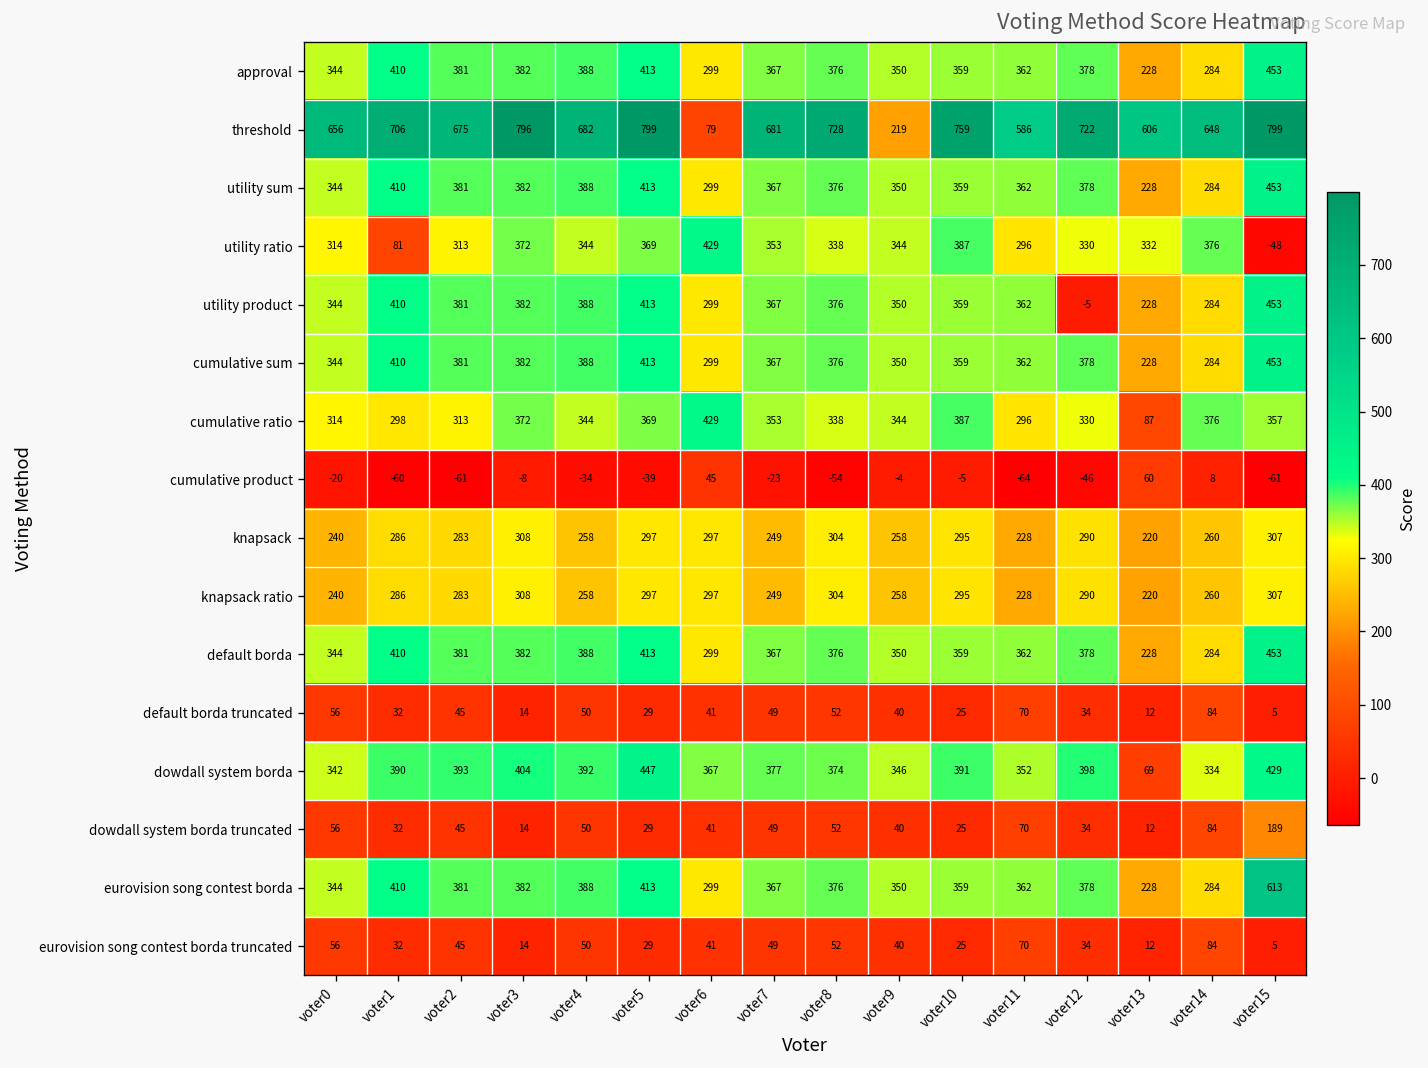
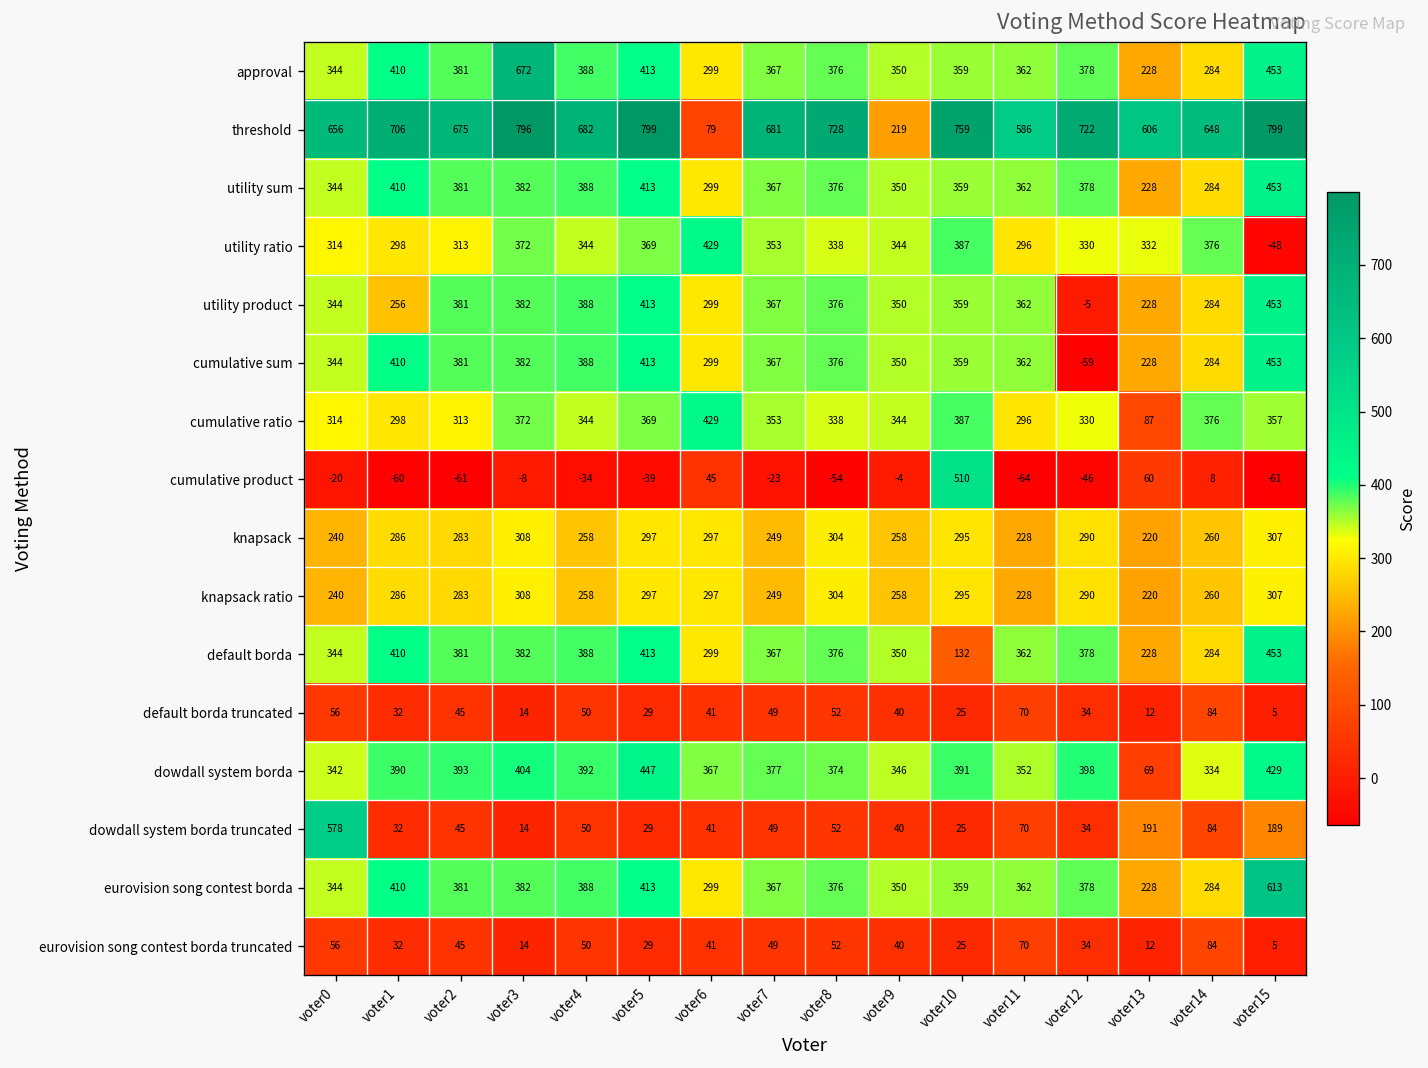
  {
    "approval": {
      "voter0": 344,
      "voter1": 410,
      "voter2": 381,
-     "voter3": 382,
+     "voter3": 672,
      "voter4": 388,
      "voter5": 413,
      "voter6": 299,
      "voter7": 367,
      "voter8": 376,
      "voter9": 350,
      "voter10": 359,
      "voter11": 362,
      "voter12": 378,
      "voter13": 228,
      "voter14": 284,
      "voter15": 453
    },
    "utility ratio": {
      "voter0": 314,
-     "voter1": 81,
+     "voter1": 298,
      "voter2": 313,
      "voter3": 372,
      "voter4": 344,
      "voter5": 369,
      "voter6": 429,
      "voter7": 353,
      "voter8": 338,
      "voter9": 344,
      "voter10": 387,
      "voter11": 296,
      "voter12": 330,
      "voter13": 332,
      "voter14": 376,
      "voter15": -48
    },
    "utility product": {
      "voter0": 344,
-     "voter1": 410,
+     "voter1": 256,
      "voter2": 381,
      "voter3": 382,
      "voter4": 388,
      "voter5": 413,
      "voter6": 299,
      "voter7": 367,
      "voter8": 376,
      "voter9": 350,
      "voter10": 359,
      "voter11": 362,
      "voter12": -5,
      "voter13": 228,
      "voter14": 284,
      "voter15": 453
    },
    "cumulative sum": {
      "voter0": 344,
      "voter1": 410,
      "voter2": 381,
      "voter3": 382,
      "voter4": 388,
      "voter5": 413,
      "voter6": 299,
      "voter7": 367,
      "voter8": 376,
      "voter9": 350,
      "voter10": 359,
      "voter11": 362,
-     "voter12": 378,
+     "voter12": -59,
      "voter13": 228,
      "voter14": 284,
      "voter15": 453
    },
    "cumulative product": {
      "voter0": -20,
      "voter1": -60,
      "voter2": -61,
      "voter3": -8,
      "voter4": -34,
      "voter5": -39,
      "voter6": 45,
      "voter7": -23,
      "voter8": -54,
      "voter9": -4,
-     "voter10": -5,
+     "voter10": 510,
      "voter11": -64,
      "voter12": -46,
      "voter13": 60,
      "voter14": 8,
      "voter15": -61
    },
    "default borda": {
      "voter0": 344,
      "voter1": 410,
      "voter2": 381,
      "voter3": 382,
      "voter4": 388,
      "voter5": 413,
      "voter6": 299,
      "voter7": 367,
      "voter8": 376,
      "voter9": 350,
-     "voter10": 359,
+     "voter10": 132,
      "voter11": 362,
      "voter12": 378,
      "voter13": 228,
      "voter14": 284,
      "voter15": 453
    },
    "dowdall system borda truncated": {
-     "voter0": 56,
+     "voter0": 578,
      "voter1": 32,
      "voter2": 45,
      "voter3": 14,
      "voter4": 50,
      "voter5": 29,
      "voter6": 41,
      "voter7": 49,
      "voter8": 52,
      "voter9": 40,
      "voter10": 25,
      "voter11": 70,
      "voter12": 34,
-     "voter13": 12,
+     "voter13": 191,
      "voter14": 84,
      "voter15": 189
    }
  }
